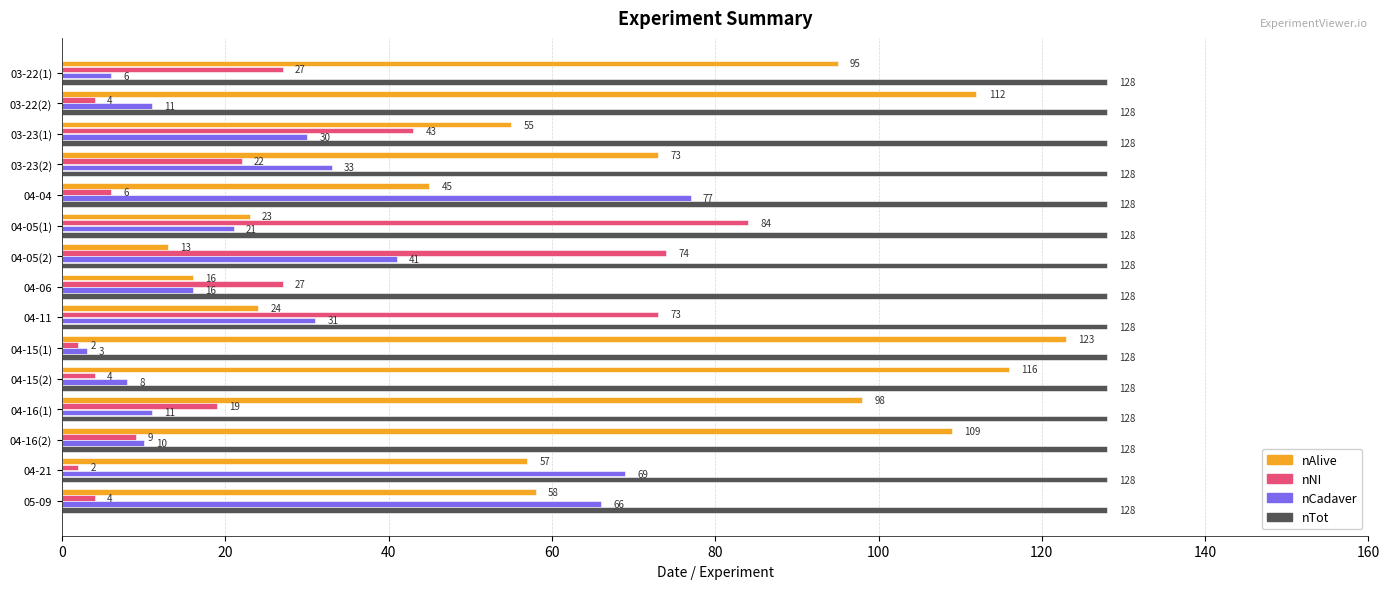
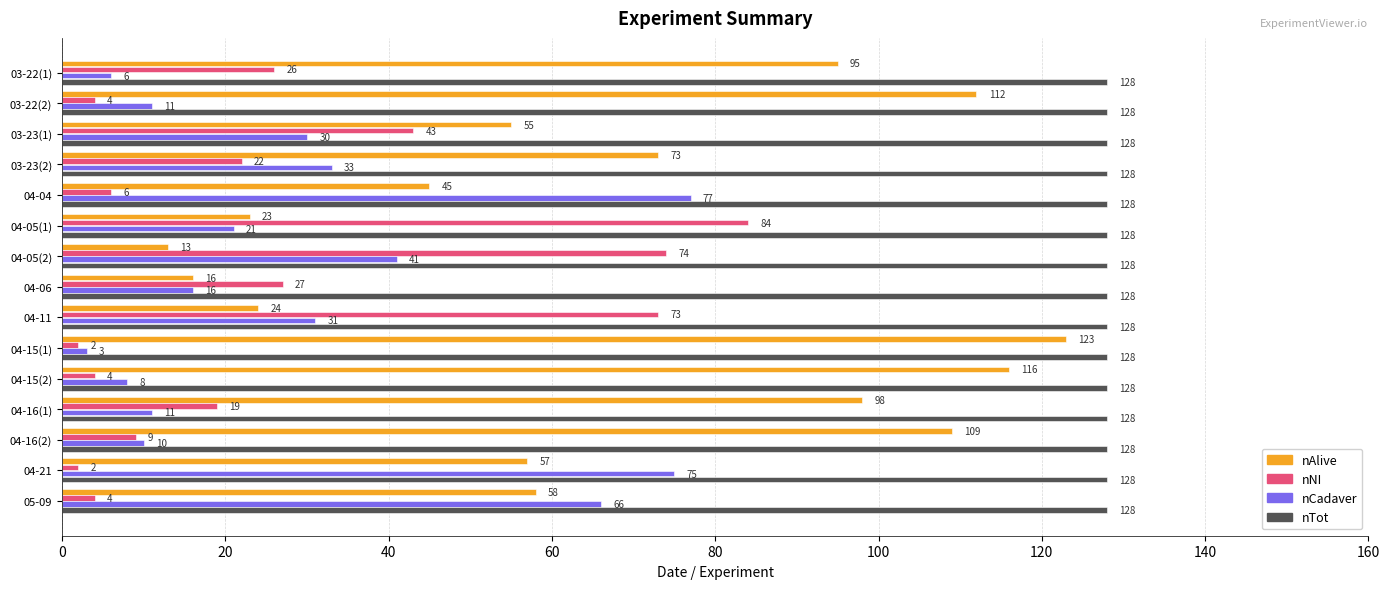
  {
    "nAlive": {
      "03-22(1)": 95,
      "03-22(2)": 112,
      "03-23(1)": 55,
      "03-23(2)": 73,
      "04-04": 45,
      "04-05(1)": 23,
      "04-05(2)": 13,
      "04-06": 16,
      "04-11": 24,
      "04-15(1)": 123,
      "04-15(2)": 116,
      "04-16(1)": 98,
      "04-16(2)": 109,
      "04-21": 57,
      "05-09": 58
    },
    "nNI": {
-     "03-22(1)": 27,
+     "03-22(1)": 26,
      "03-22(2)": 4,
      "03-23(1)": 43,
      "03-23(2)": 22,
      "04-04": 6,
      "04-05(1)": 84,
      "04-05(2)": 74,
      "04-06": 27,
      "04-11": 73,
      "04-15(1)": 2,
      "04-15(2)": 4,
      "04-16(1)": 19,
      "04-16(2)": 9,
      "04-21": 2,
      "05-09": 4
    },
    "nCadaver": {
      "03-22(1)": 6,
      "03-22(2)": 11,
      "03-23(1)": 30,
      "03-23(2)": 33,
      "04-04": 77,
      "04-05(1)": 21,
      "04-05(2)": 41,
      "04-06": 16,
      "04-11": 31,
      "04-15(1)": 3,
      "04-15(2)": 8,
      "04-16(1)": 11,
      "04-16(2)": 10,
-     "04-21": 69,
+     "04-21": 75,
      "05-09": 66
    },
    "nTot": {
      "03-22(1)": 128,
      "03-22(2)": 128,
      "03-23(1)": 128,
      "03-23(2)": 128,
      "04-04": 128,
      "04-05(1)": 128,
      "04-05(2)": 128,
      "04-06": 128,
      "04-11": 128,
      "04-15(1)": 128,
      "04-15(2)": 128,
      "04-16(1)": 128,
      "04-16(2)": 128,
      "04-21": 128,
      "05-09": 128
    }
  }
